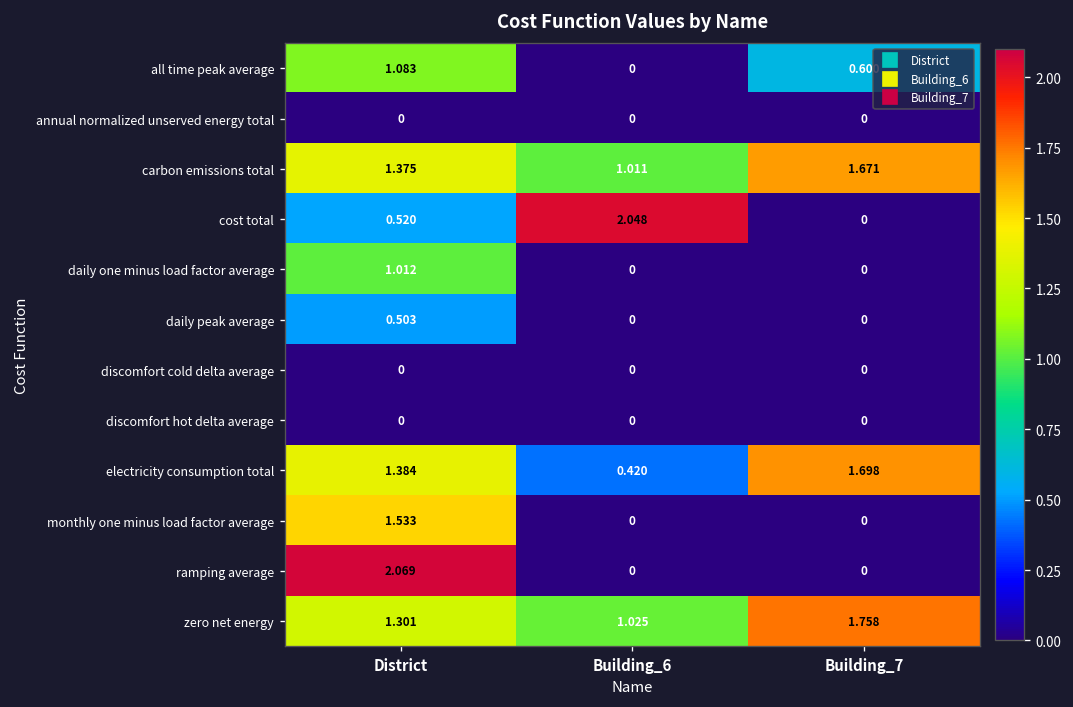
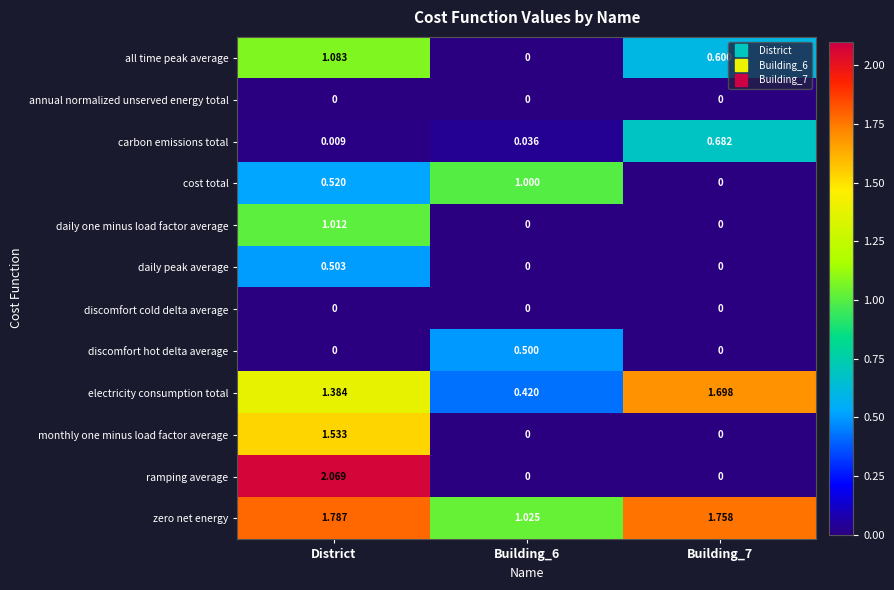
  {
    "all time peak average": {
      "District": 1.083,
      "Building_6": 0
    },
    "annual normalized unserved energy total": {
      "District": 0,
      "Building_6": 0,
      "Building_7": 0
    },
    "carbon emissions total": {
-     "District": 1.375,
-     "Building_6": 1.011,
-     "Building_7": 1.671
+     "District": 0.009,
+     "Building_6": 0.036,
+     "Building_7": 0.682
    },
    "cost total": {
      "District": 0.520,
-     "Building_6": 2.048,
+     "Building_6": 1.000,
      "Building_7": 0
    },
    "daily one minus load factor average": {
      "District": 1.012,
      "Building_6": 0,
      "Building_7": 0
    },
    "daily peak average": {
      "District": 0.503,
      "Building_6": 0,
      "Building_7": 0
    },
    "discomfort cold delta average": {
      "District": 0,
      "Building_6": 0,
      "Building_7": 0
    },
    "discomfort hot delta average": {
      "District": 0,
-     "Building_6": 0,
+     "Building_6": 0.500,
      "Building_7": 0
    },
    "electricity consumption total": {
      "District": 1.384,
      "Building_6": 0.420,
      "Building_7": 1.698
    },
    "monthly one minus load factor average": {
      "District": 1.533,
      "Building_6": 0,
      "Building_7": 0
    },
    "ramping average": {
      "District": 2.069,
      "Building_6": 0,
      "Building_7": 0
    },
    "zero net energy": {
-     "District": 1.301,
+     "District": 1.787,
      "Building_6": 1.025,
      "Building_7": 1.758
    }
  }
